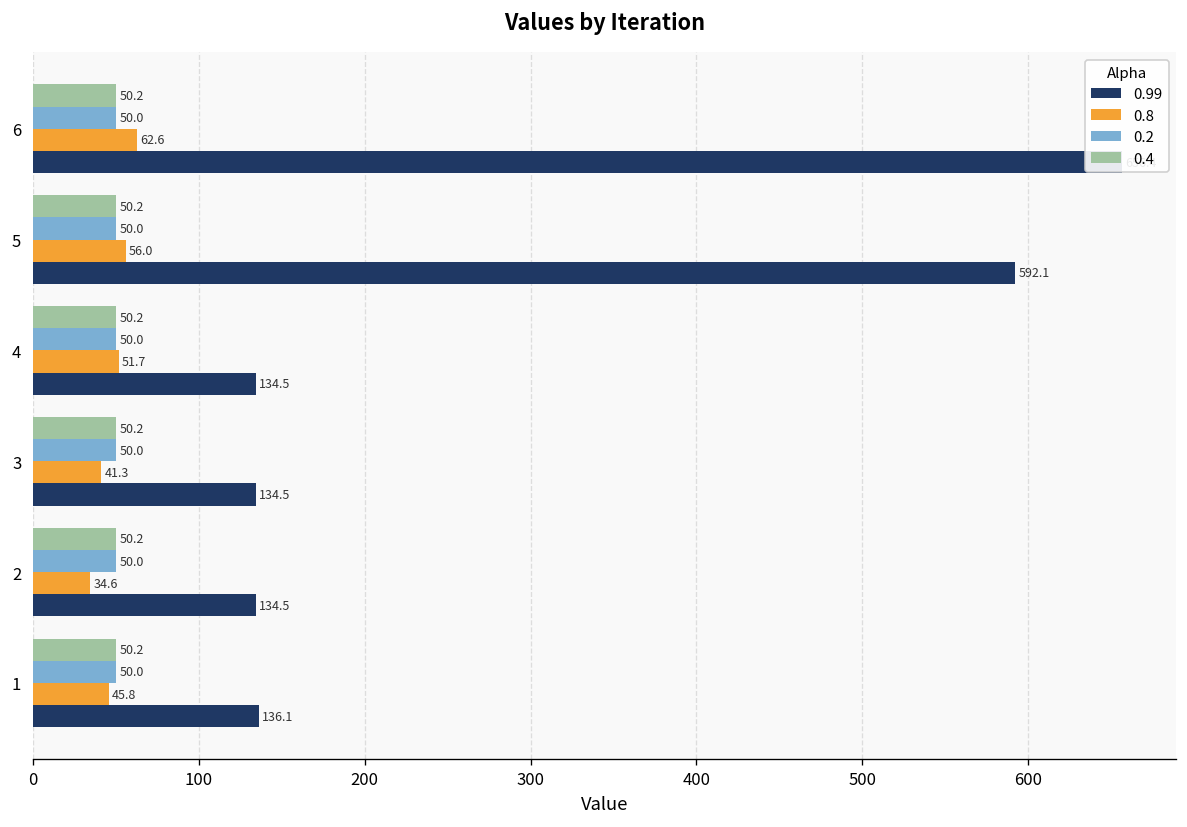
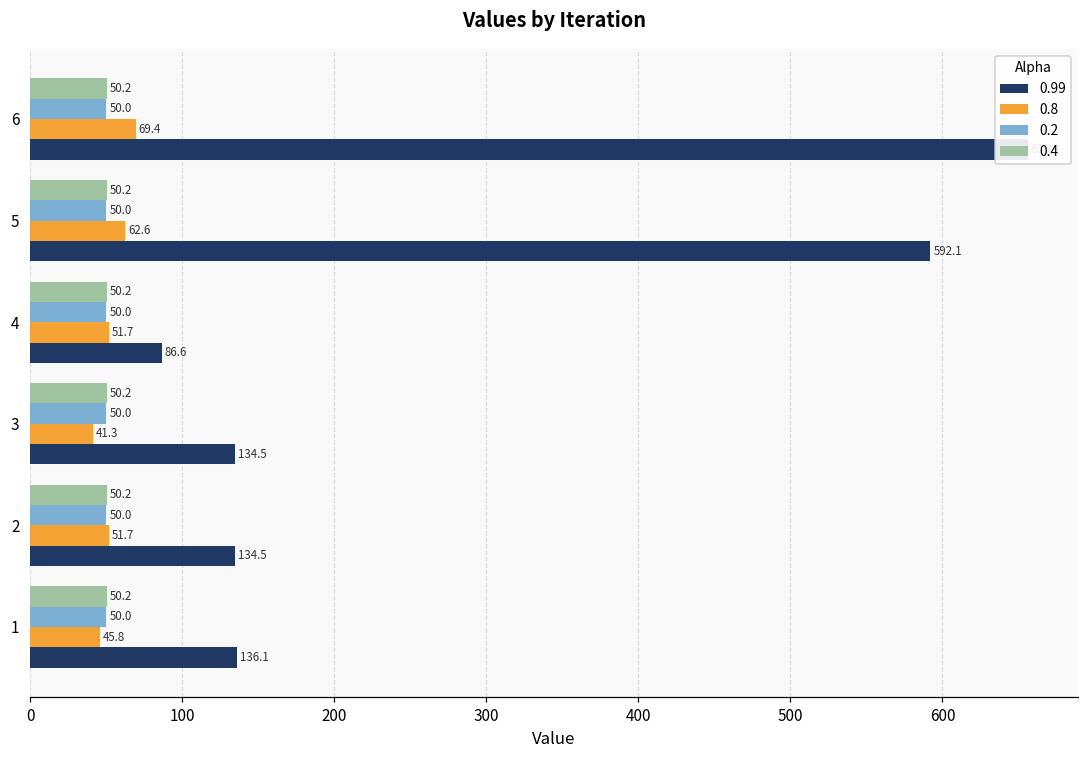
  {
    "0.99": {
      "5": 592.1,
-     "4": 134.5,
+     "4": 86.6,
      "3": 134.5,
      "2": 134.5,
      "1": 136.1
    },
    "0.8": {
-     "6": 62.6,
-     "5": 56.0,
+     "6": 69.4,
+     "5": 62.6,
      "4": 51.7,
      "3": 41.3,
-     "2": 34.6,
+     "2": 51.7,
      "1": 45.8
    },
    "0.2": {
      "6": 50.0,
      "5": 50.0,
      "4": 50.0,
      "3": 50.0,
      "2": 50.0,
      "1": 50.0
    },
    "0.4": {
      "6": 50.2,
      "5": 50.2,
      "4": 50.2,
      "3": 50.2,
      "2": 50.2,
      "1": 50.2
    }
  }
